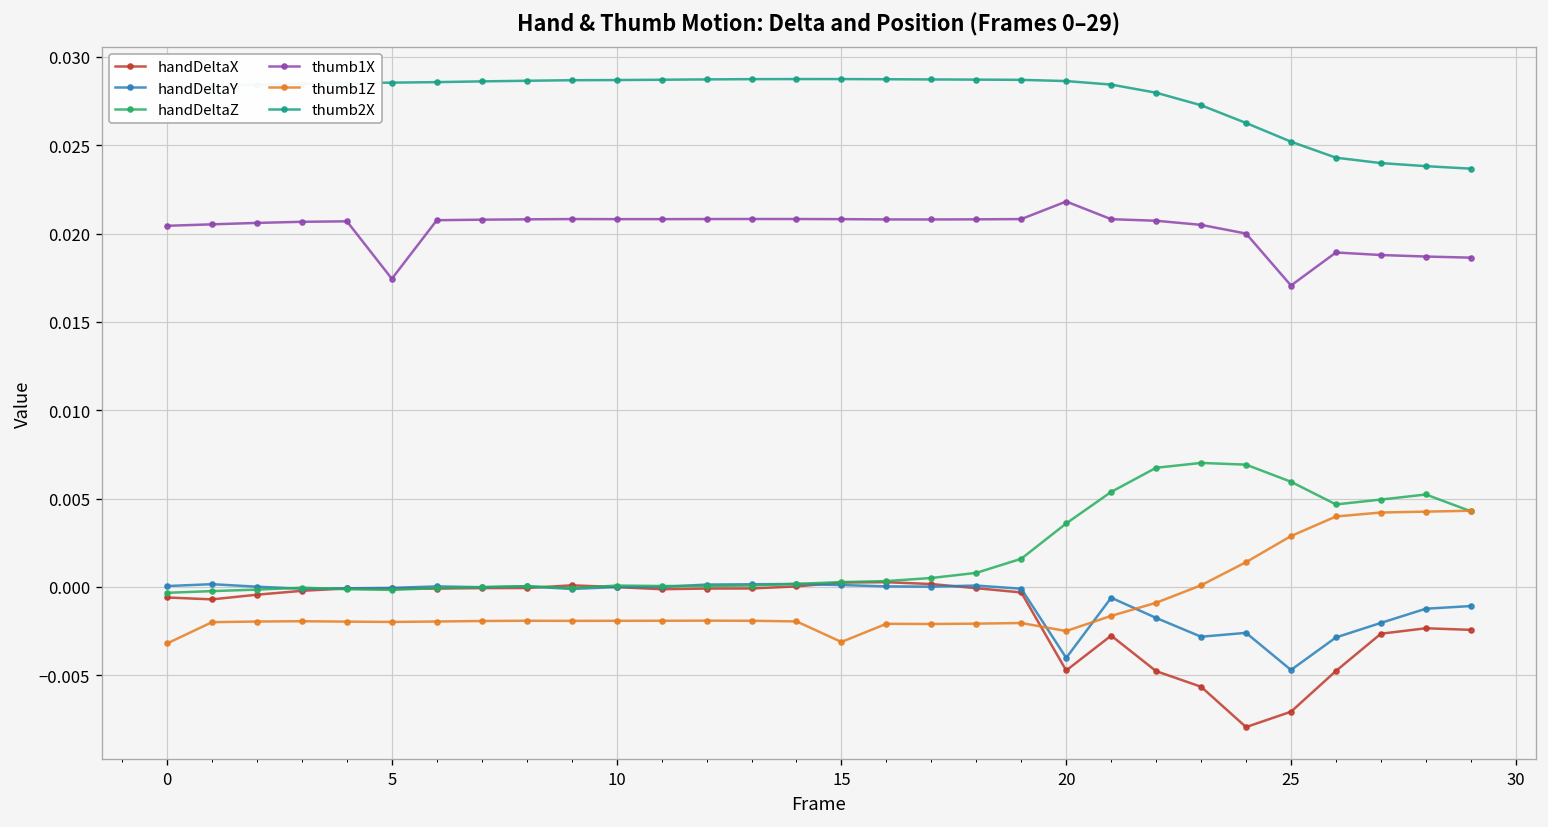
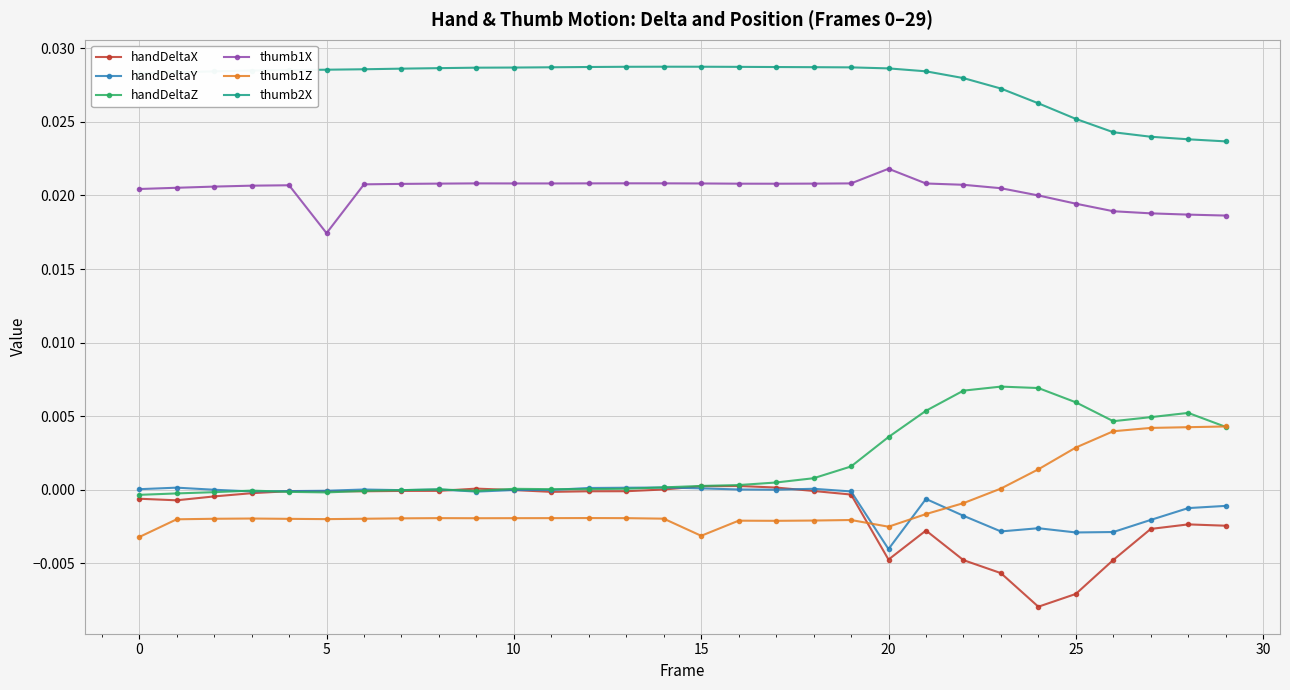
  {
    "handDeltaX": {
      "0": -0.0006,
      "20": -0.0047,
      "25": -0.0071
    },
    "handDeltaY": {
      "0": 0.0000,
      "20": -0.0040,
-     "25": -0.0047
+     "25": -0.0029
    },
    "thumb1X": {
      "0": 0.0204,
      "5": 0.0174,
      "10": 0.0208,
      "15": 0.0208,
      "20": 0.0218,
-     "25": 0.0171
+     "25": 0.0194
    },
    "thumb1Z": {
      "0": -0.0032,
      "5": -0.0020,
      "10": -0.0019,
      "15": -0.0031,
      "20": -0.0025,
      "25": 0.0029
    }
  }
